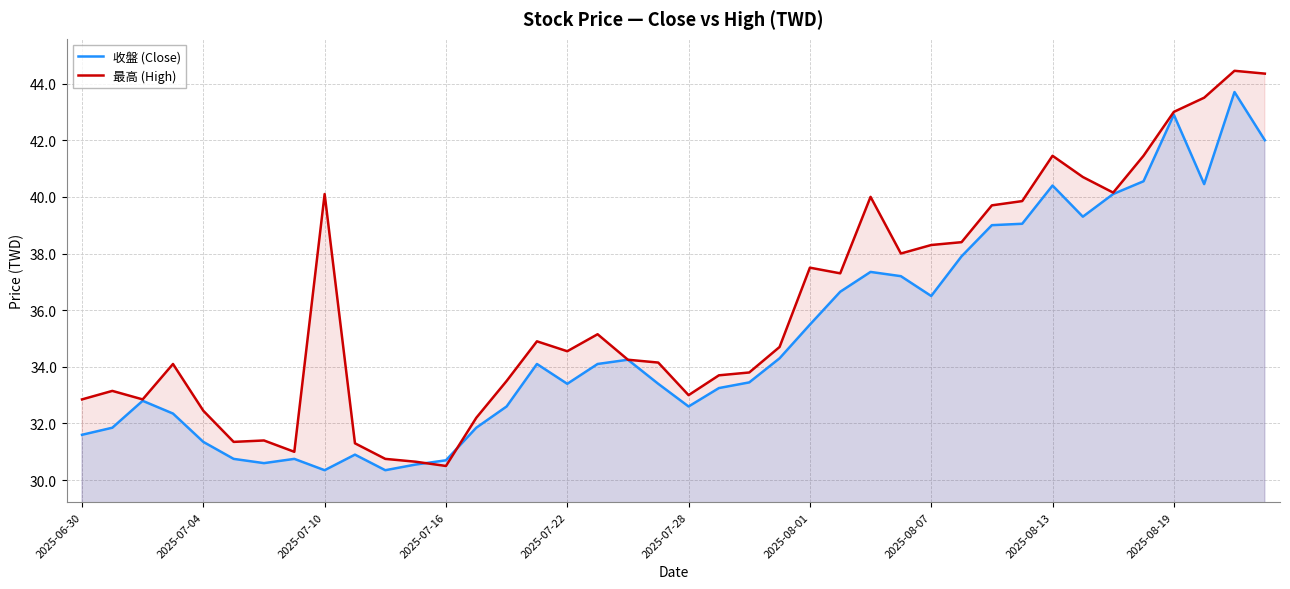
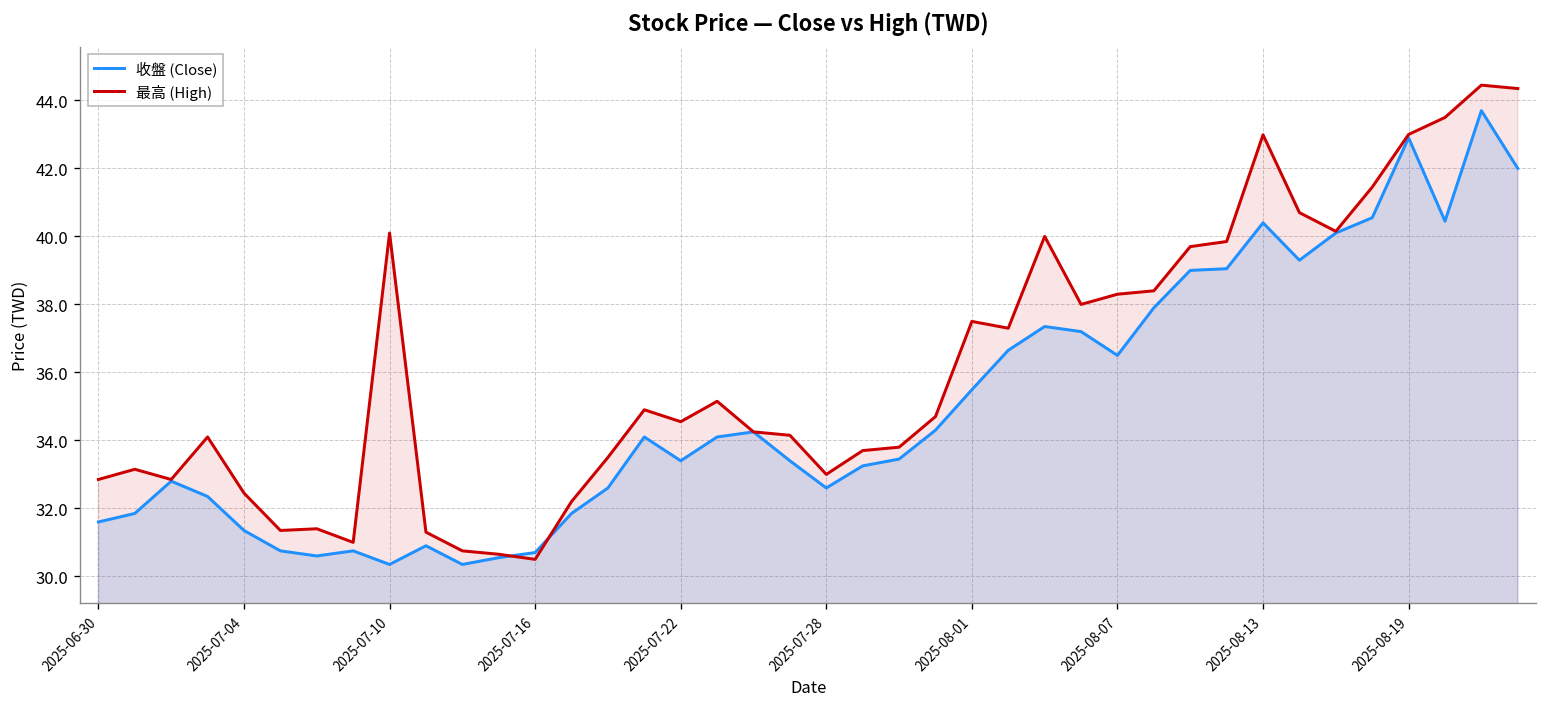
  {
    "收盤 (Close)": {
      "2025-06-30": 31.6,
      "2025-07-04": 31.4,
      "2025-07-10": 30.4,
      "2025-07-16": 30.7,
      "2025-07-22": 33.4,
      "2025-07-28": 32.6,
      "2025-08-01": 35.5,
      "2025-08-07": 36.5,
      "2025-08-13": 40.4,
      "2025-08-19": 42.9
    },
    "最高 (High)": {
      "2025-06-30": 32.9,
      "2025-07-04": 32.5,
      "2025-07-10": 40.1,
      "2025-07-16": 30.5,
      "2025-07-22": 34.6,
      "2025-07-28": 33.0,
      "2025-08-01": 37.5,
      "2025-08-07": 38.3,
-     "2025-08-13": 41.5,
+     "2025-08-13": 43.0,
      "2025-08-19": 43.0
    }
  }
